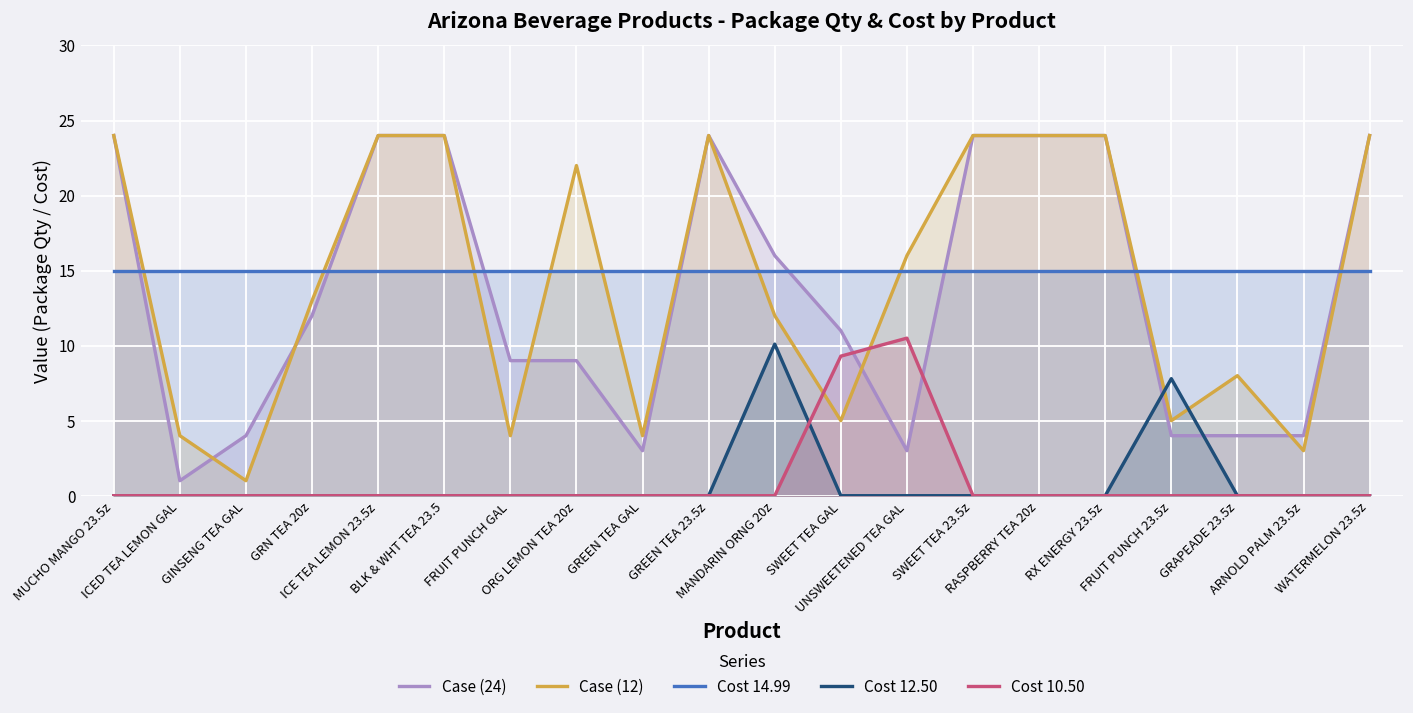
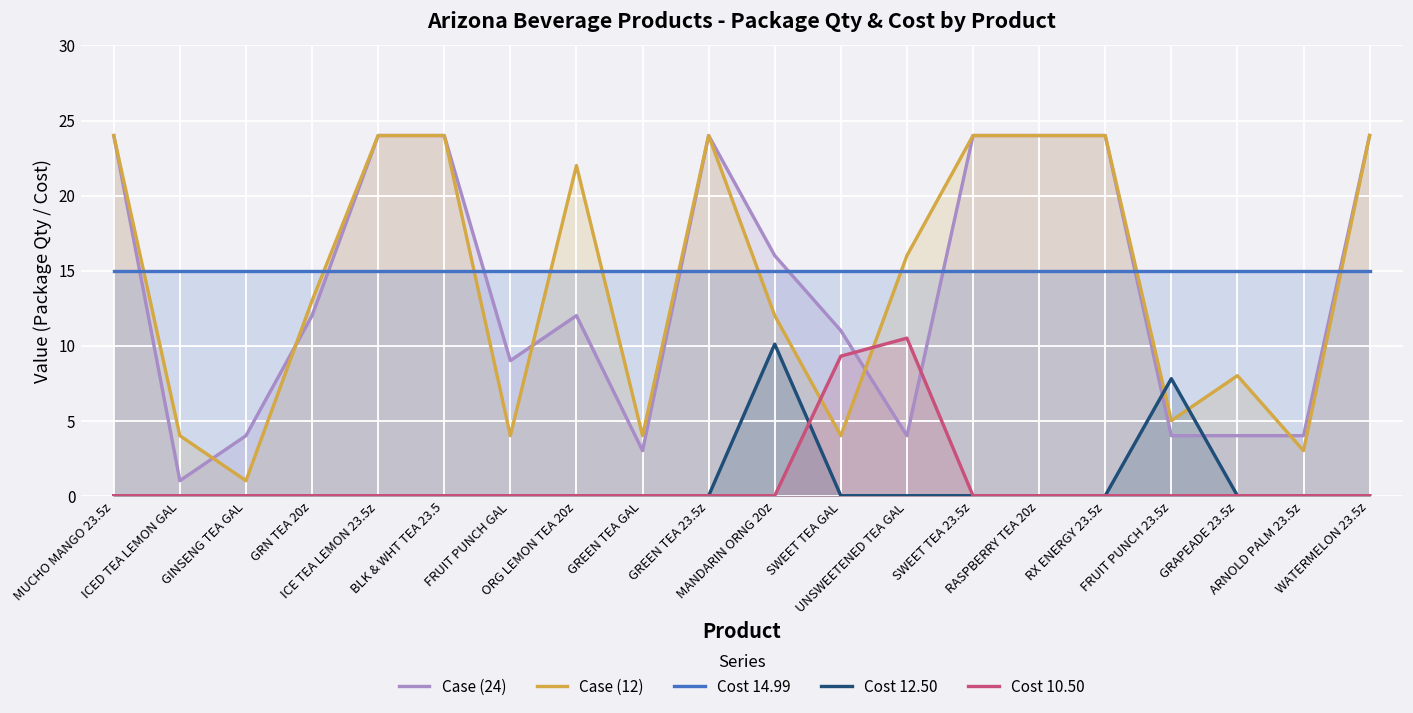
  {
    "Case (24)": {
      "ICED TEA LEMON GAL": 1,
      "GINSENG TEA GAL": 4,
      "GRN TEA 20z": 12,
      "FRUIT PUNCH GAL": 9,
-     "ORG LEMON TEA 20z": 9,
+     "ORG LEMON TEA 20z": 12,
      "GREEN TEA GAL": 3,
      "MANDARIN ORNG 20z": 16,
      "SWEET TEA GAL": 11,
-     "UNSWEETENED TEA GAL": 3,
+     "UNSWEETENED TEA GAL": 4,
      "FRUIT PUNCH 23.5z": 4,
      "GRAPEADE 23.5z": 4,
      "ARNOLD PALM 23.5z": 4
    },
    "Case (12)": {
      "ICED TEA LEMON GAL": 4,
      "GINSENG TEA GAL": 1,
      "GRN TEA 20z": 13,
      "FRUIT PUNCH GAL": 4,
      "ORG LEMON TEA 20z": 22,
      "GREEN TEA GAL": 4,
      "MANDARIN ORNG 20z": 12,
-     "SWEET TEA GAL": 5,
+     "SWEET TEA GAL": 4,
      "UNSWEETENED TEA GAL": 16,
      "FRUIT PUNCH 23.5z": 5,
      "GRAPEADE 23.5z": 8,
      "ARNOLD PALM 23.5z": 3
    },
    "Cost 14.99": {
      "MUCHO MANGO 23.5z": 15,
      "ICED TEA LEMON GAL": 15,
      "GINSENG TEA GAL": 15,
      "GRN TEA 20z": 15,
      "ICE TEA LEMON 23.5z": 15,
      "BLK & WHT TEA 23.5": 15,
      "FRUIT PUNCH GAL": 15,
      "ORG LEMON TEA 20z": 15,
      "GREEN TEA GAL": 15,
      "GREEN TEA 23.5z": 15,
      "MANDARIN ORNG 20z": 15,
      "SWEET TEA GAL": 15,
      "UNSWEETENED TEA GAL": 15,
      "SWEET TEA 23.5z": 15,
      "RASPBERRY TEA 20z": 15,
      "RX ENERGY 23.5z": 15,
      "FRUIT PUNCH 23.5z": 15,
      "GRAPEADE 23.5z": 15,
      "ARNOLD PALM 23.5z": 15,
      "WATERMELON 23.5z": 15
    },
    "Cost 12.50": {
      "MANDARIN ORNG 20z": 10,
      "SWEET TEA GAL": 0,
      "UNSWEETENED TEA GAL": 0,
      "FRUIT PUNCH 23.5z": 7.8
    },
    "Cost 10.50": {
      "MANDARIN ORNG 20z": 0,
      "SWEET TEA GAL": 9.3,
      "UNSWEETENED TEA GAL": 10.5,
      "FRUIT PUNCH 23.5z": 0
    }
  }
